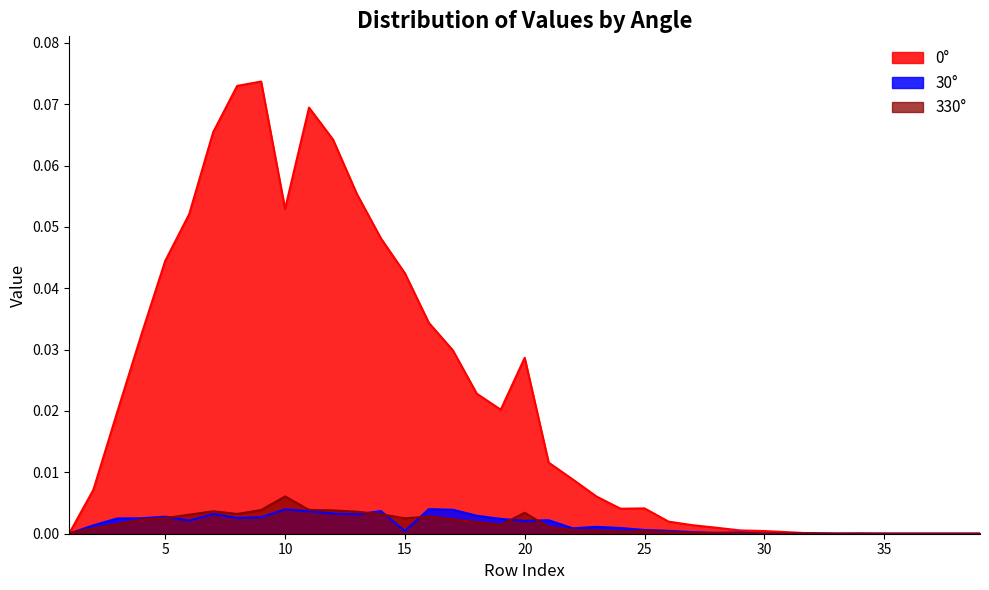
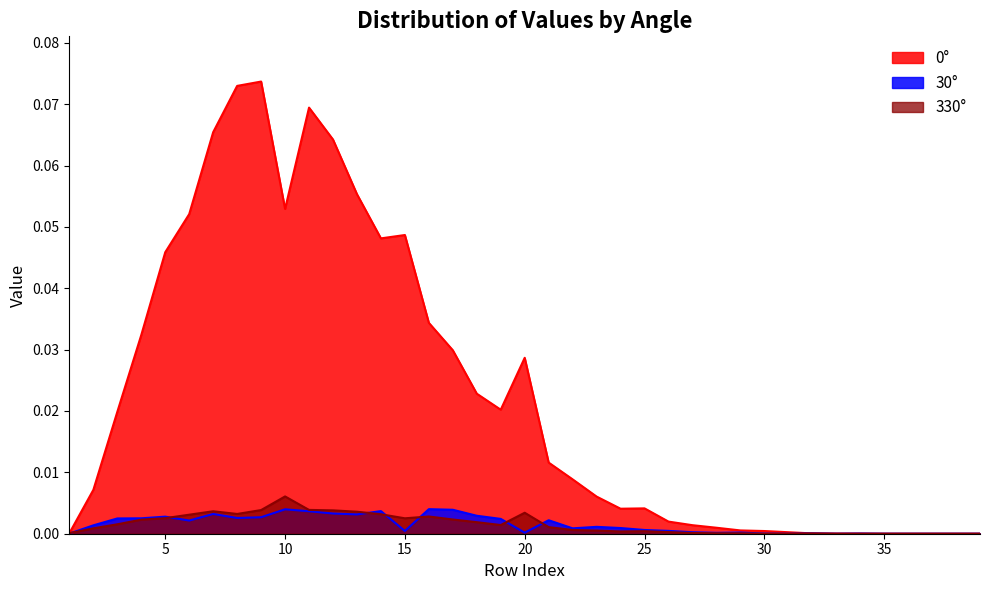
  {
    "0°": {
-     "5": 0.044,
+     "5": 0.046,
      "10": 0.053,
-     "15": 0.042,
+     "15": 0.049,
      "20": 0.029,
      "25": 0.004,
      "30": 0.000
    },
    "30°": {
      "10": 0.004,
      "15": 0.000,
-     "20": 0.002
+     "20": 0.000
    },
    "330°": {
      "10": 0.006,
      "15": 0.003,
      "20": 0.003
    }
  }
